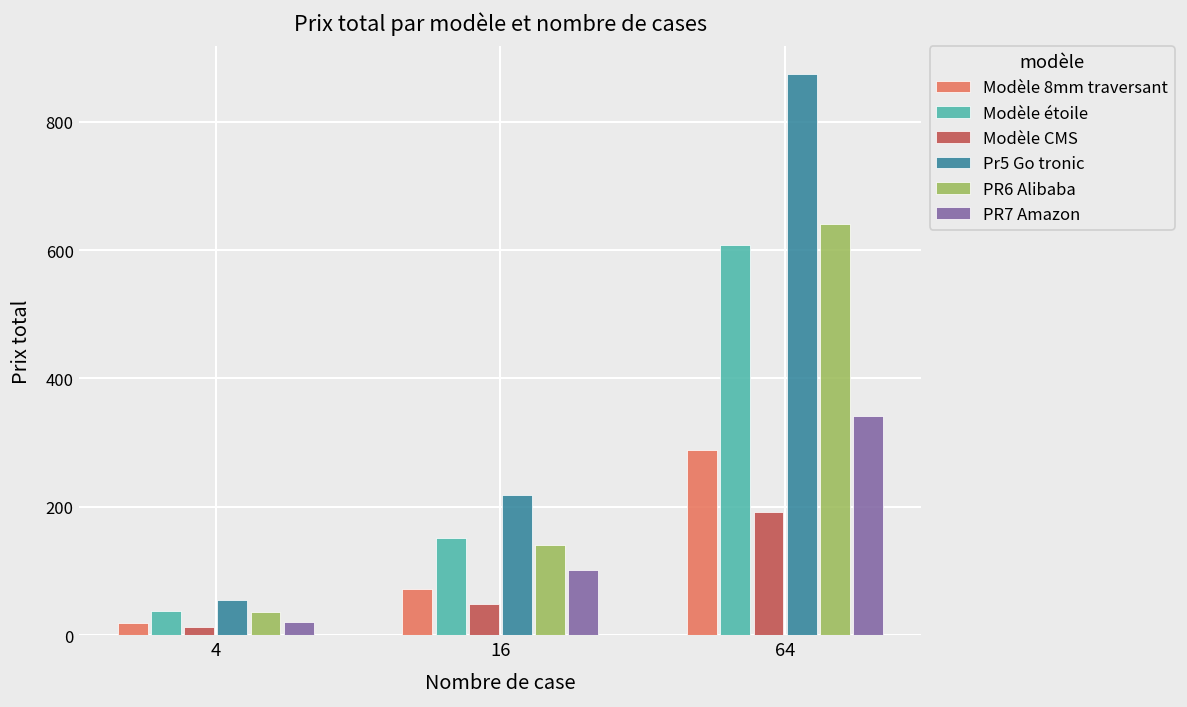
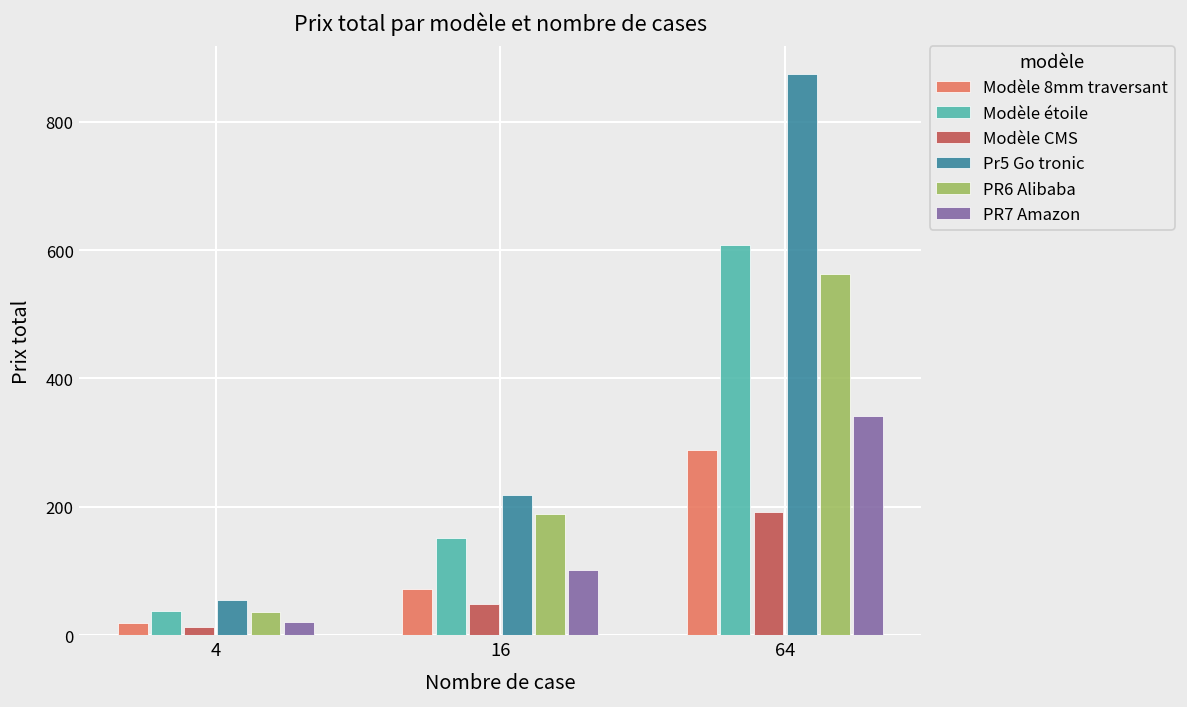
  {
    "PR6 Alibaba": {
      "4": 40,
-     "16": 140,
-     "64": 640
+     "16": 190,
+     "64": 560
    },
    "PR7 Amazon": {
      "4": 20,
      "16": 100,
      "64": 340
    }
  }
